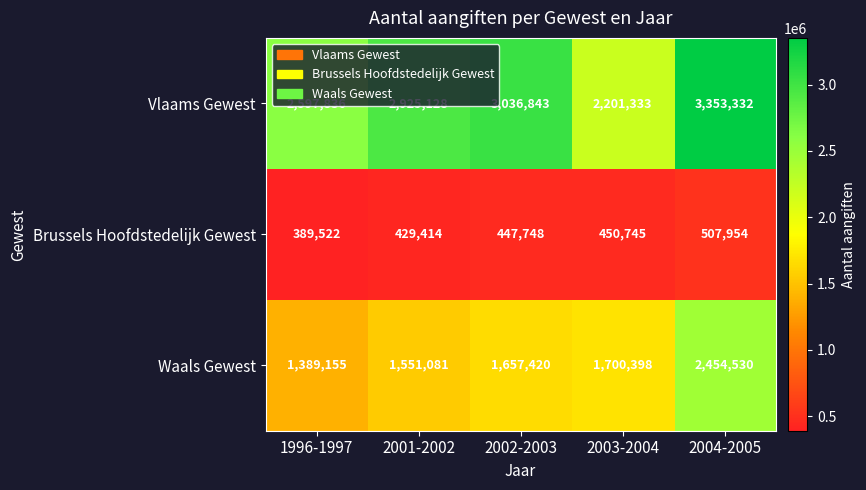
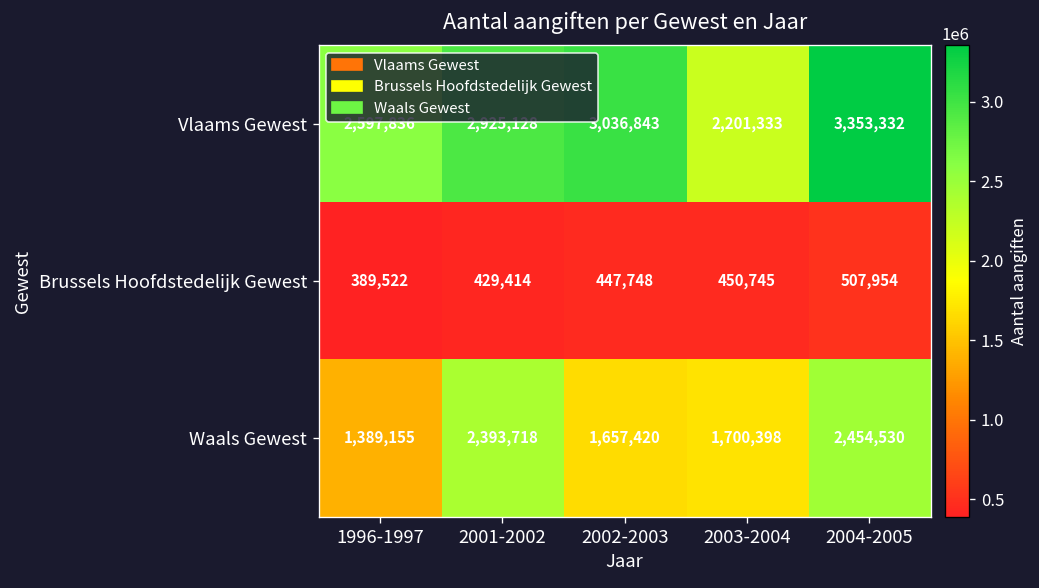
  {
    "Vlaams Gewest": {
      "2003-2004": "2,201,333",
      "2004-2005": "3,353,332"
    },
    "Brussels Hoofdstedelijk Gewest": {
      "1996-1997": "389,522",
      "2001-2002": "429,414",
      "2002-2003": "447,748",
      "2003-2004": "450,745",
      "2004-2005": "507,954"
    },
    "Waals Gewest": {
      "1996-1997": "1,389,155",
-     "2001-2002": "1,551,081",
+     "2001-2002": "2,393,718",
      "2002-2003": "1,657,420",
      "2003-2004": "1,700,398",
      "2004-2005": "2,454,530"
    }
  }
